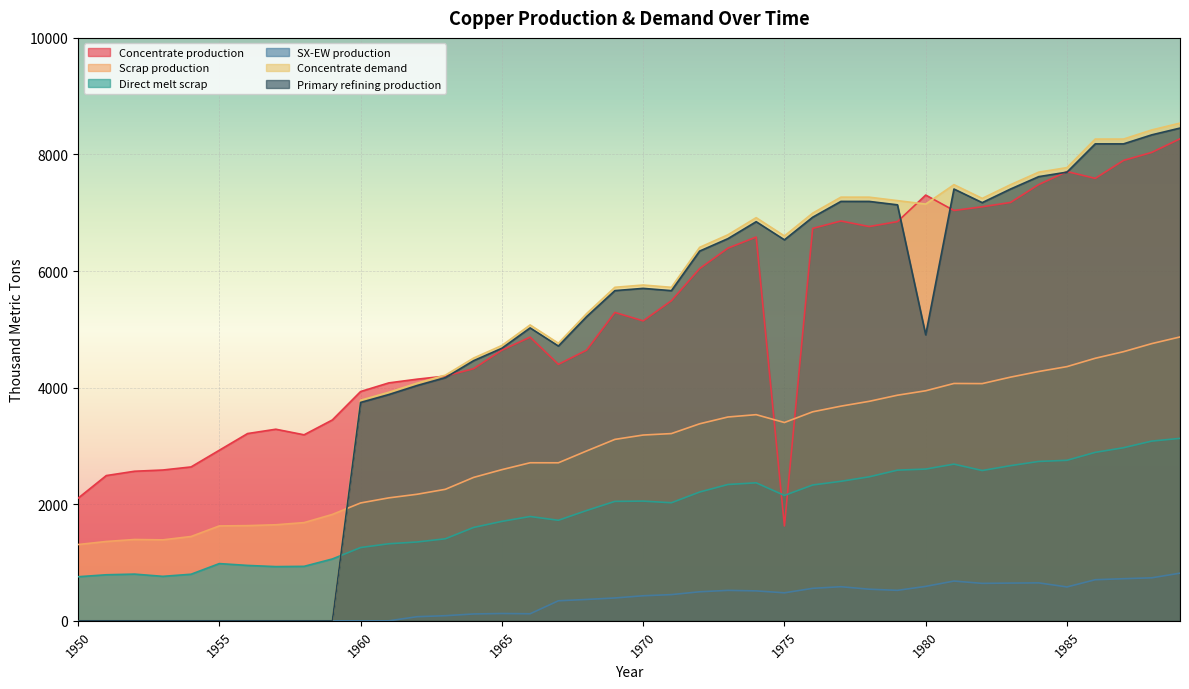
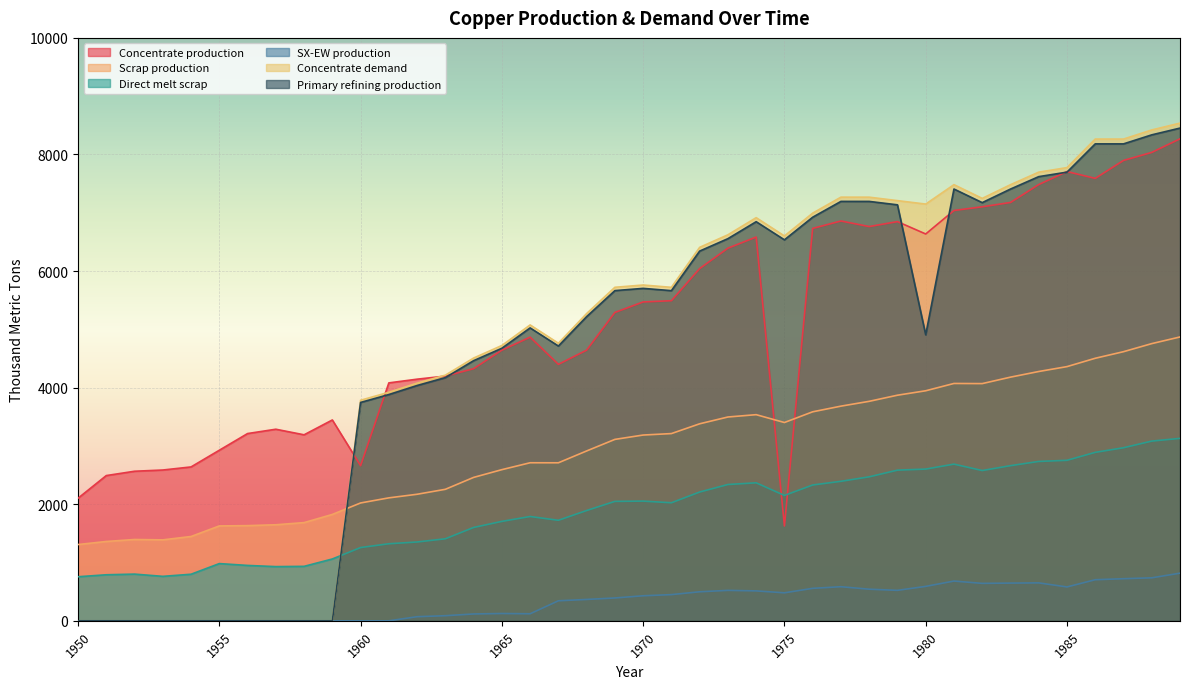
  {
    "Concentrate production": {
      "1950": 2100,
      "1955": 2900,
-     "1960": 3900,
-     "1970": 5100,
+     "1960": 2700,
+     "1970": 5500,
      "1975": 1600,
-     "1980": 7300
+     "1980": 6600
    },
    "Primary refining production": {
      "1970": 5700,
      "1975": 6500,
      "1980": 4900
    }
  }
